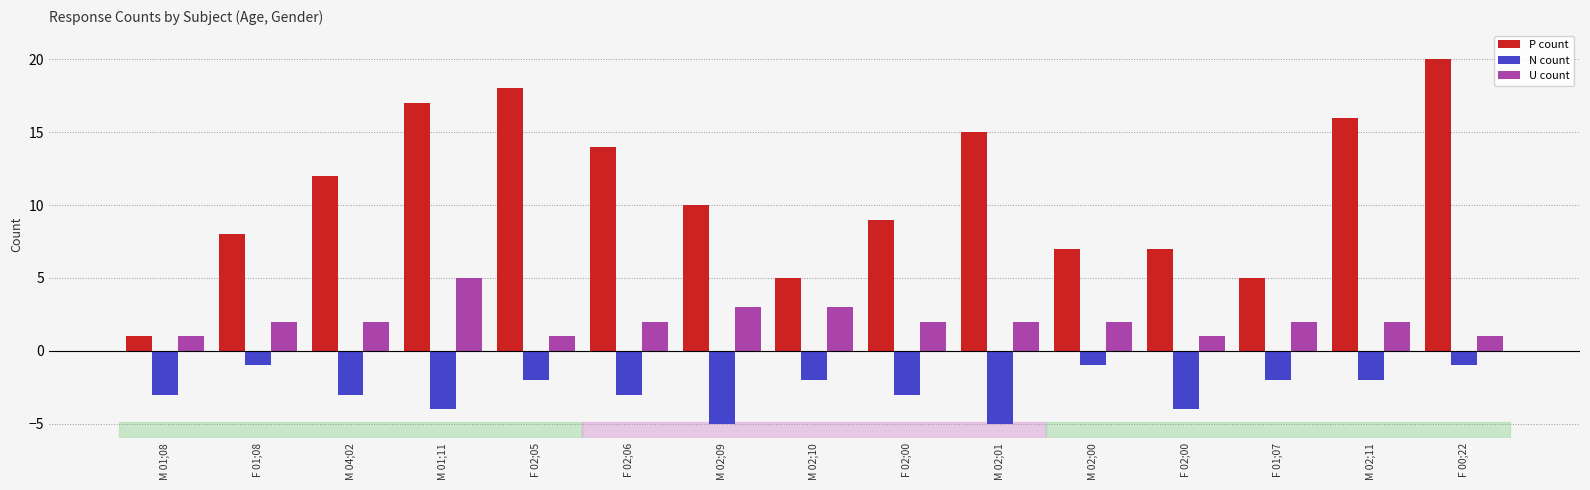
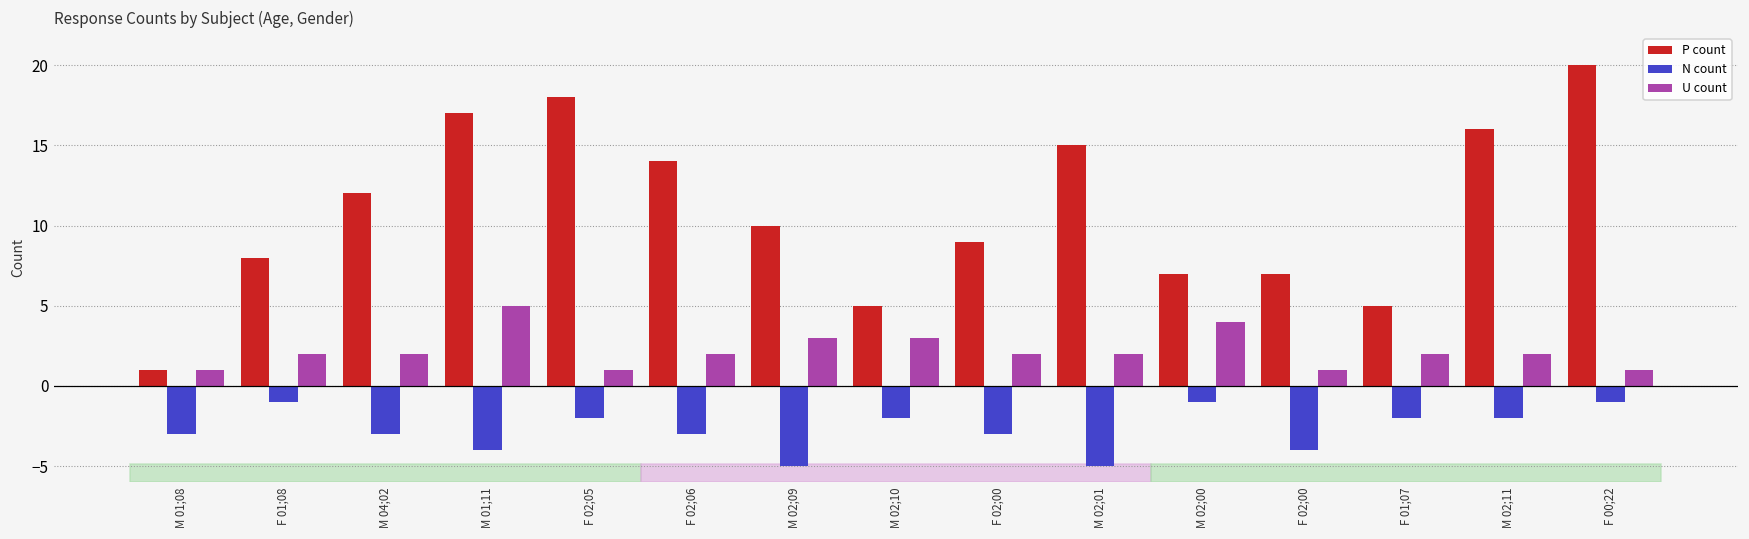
  {
    "P count": {
      "M 01;08": 1,
      "F 01;08": 8,
      "M 04;02": 12,
      "M 01;11": 17,
      "F 02;05": 18,
      "F 02;06": 14,
      "M 02;09": 10,
      "M 02;10": 5,
      "M 02;01": 15,
      "M 02;00": 7,
      "F 01;07": 5,
      "M 02;11": 16,
      "F 00;22": 20
    },
    "N count": {
      "M 01;08": -3,
      "F 01;08": -1,
      "M 04;02": -3,
      "M 01;11": -4,
      "F 02;05": -2,
      "F 02;06": -3,
      "M 02;09": -5,
      "M 02;10": -2,
      "M 02;01": -5,
      "M 02;00": -1,
      "F 01;07": -2,
      "M 02;11": -2,
      "F 00;22": -1
    },
    "U count": {
      "M 01;08": 1,
      "F 01;08": 2,
      "M 04;02": 2,
      "M 01;11": 5,
      "F 02;05": 1,
      "F 02;06": 2,
      "M 02;09": 3,
      "M 02;10": 3,
      "M 02;01": 2,
-     "M 02;00": 2,
+     "M 02;00": 4,
      "F 01;07": 2,
      "M 02;11": 2,
      "F 00;22": 1
    }
  }
